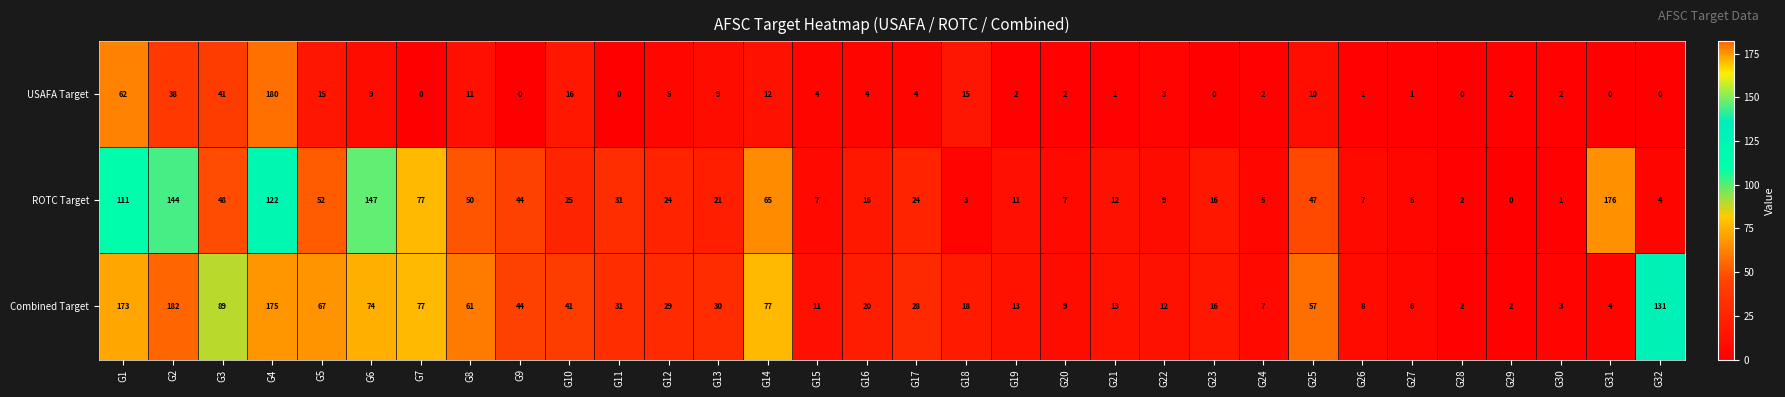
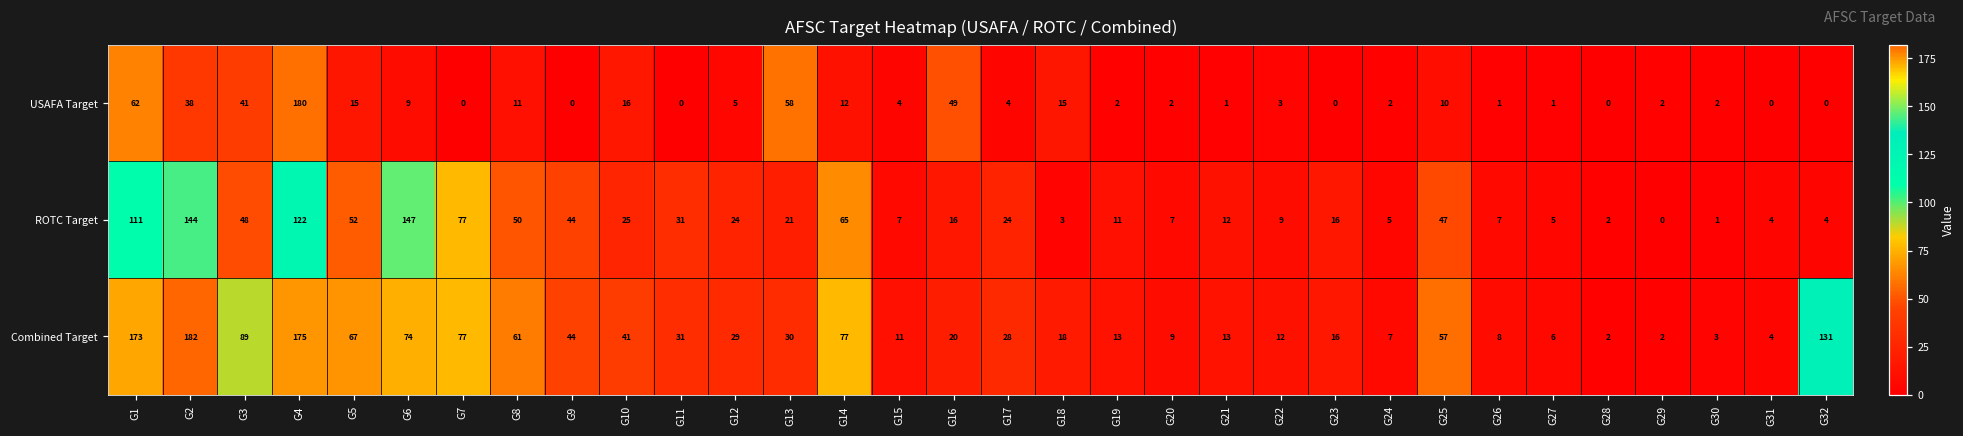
  {
    "USAFA Target": {
      "G1": 62,
      "G2": 38,
      "G3": 41,
      "G4": 180,
      "G5": 15,
      "G6": 9,
      "G7": 0,
      "G8": 11,
      "G9": 0,
      "G10": 16,
      "G11": 0,
      "G12": 5,
-     "G13": 9,
+     "G13": 58,
      "G14": 12,
      "G15": 4,
-     "G16": 4,
+     "G16": 49,
      "G17": 4,
      "G18": 15,
      "G19": 2,
      "G20": 2,
      "G21": 1,
      "G22": 3,
      "G23": 0,
      "G24": 2,
      "G25": 10,
      "G26": 1,
      "G27": 1,
      "G28": 0,
      "G29": 2,
      "G30": 2,
      "G31": 0,
      "G32": 0
    },
    "ROTC Target": {
      "G1": 111,
      "G2": 144,
      "G3": 48,
      "G4": 122,
      "G5": 52,
      "G6": 147,
      "G7": 77,
      "G8": 50,
      "G9": 44,
      "G10": 25,
      "G11": 31,
      "G12": 24,
      "G13": 21,
      "G14": 65,
      "G15": 7,
      "G16": 16,
      "G17": 24,
      "G18": 3,
      "G19": 11,
      "G20": 7,
      "G21": 12,
      "G22": 9,
      "G23": 16,
      "G24": 5,
      "G25": 47,
      "G26": 7,
      "G27": 5,
      "G28": 2,
      "G29": 0,
      "G30": 1,
-     "G31": 176,
+     "G31": 4,
      "G32": 4
    },
    "Combined Target": {
      "G1": 173,
      "G2": 182,
      "G3": 89,
      "G4": 175,
      "G5": 67,
      "G6": 74,
      "G7": 77,
      "G8": 61,
      "G9": 44,
      "G10": 41,
      "G11": 31,
      "G12": 29,
      "G13": 30,
      "G14": 77,
      "G15": 11,
      "G16": 20,
      "G17": 28,
      "G18": 18,
      "G19": 13,
      "G20": 9,
      "G21": 13,
      "G22": 12,
      "G23": 16,
      "G24": 7,
      "G25": 57,
      "G26": 8,
      "G27": 6,
      "G28": 2,
      "G29": 2,
      "G30": 3,
      "G31": 4,
      "G32": 131
    }
  }
